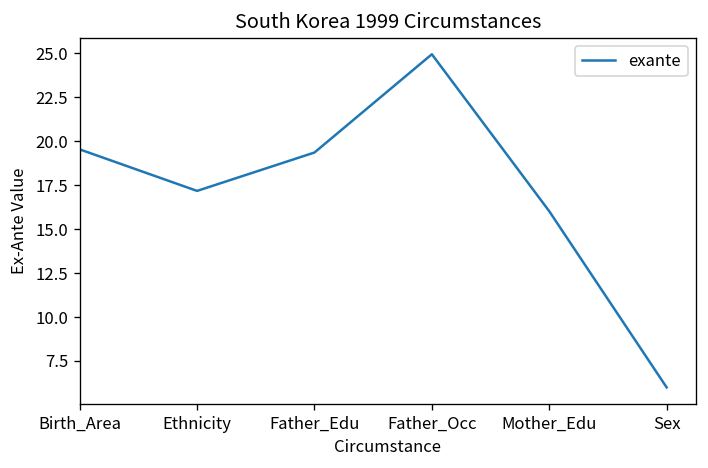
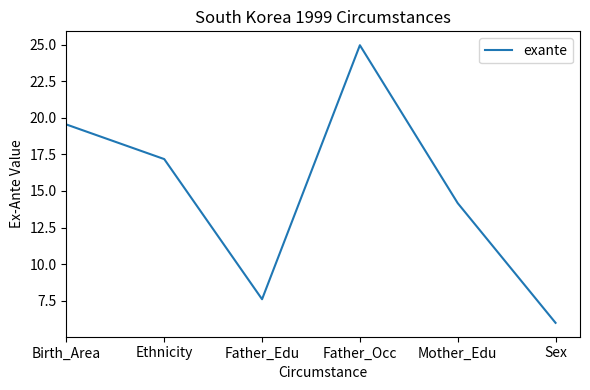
  {
    "Birth_Area": 19.5,
    "Ethnicity": 17.2,
-   "Father_Edu": 19.4,
+   "Father_Edu": 7.6,
    "Father_Occ": 25.0,
-   "Mother_Edu": 16.0,
+   "Mother_Edu": 14.2,
    "Sex": 6.0
  }
